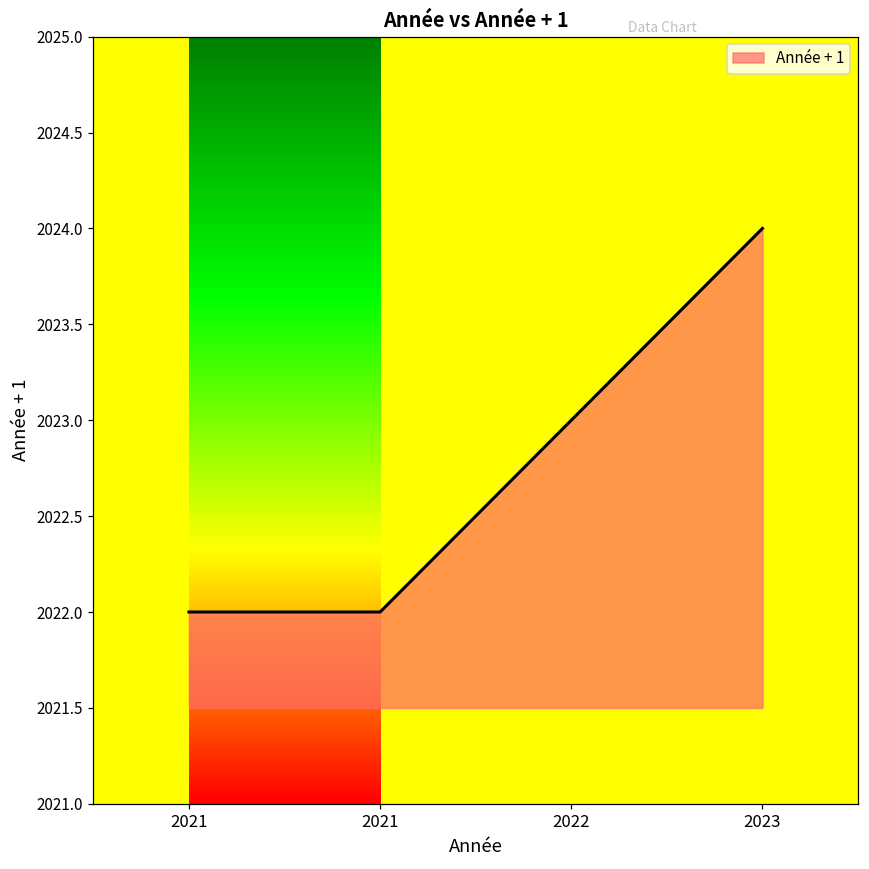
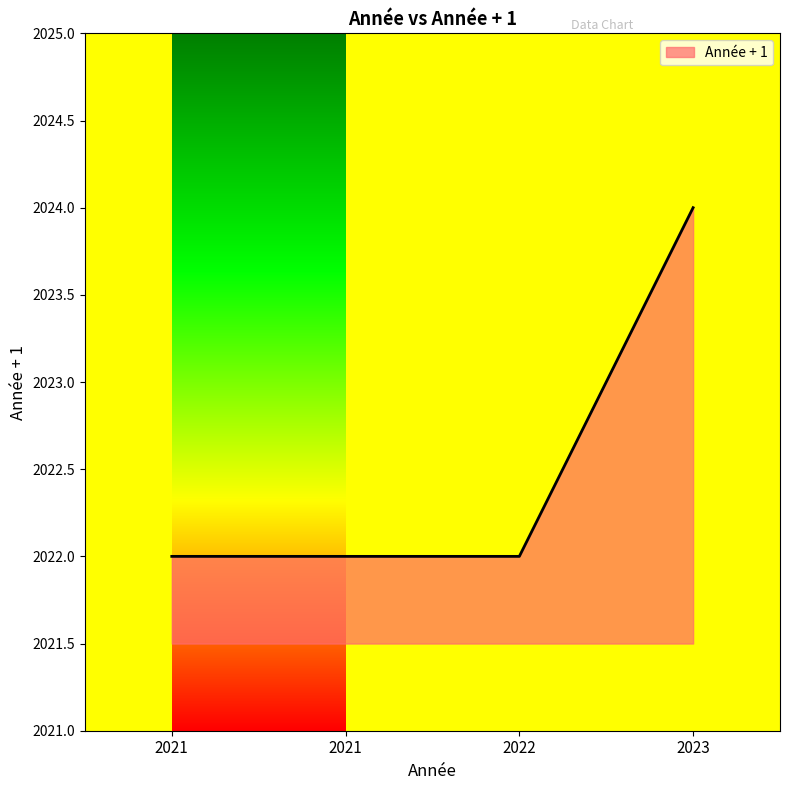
  {
-   "2022": 2023,
+   "2022": 2022,
    "2023": 2024
  }
